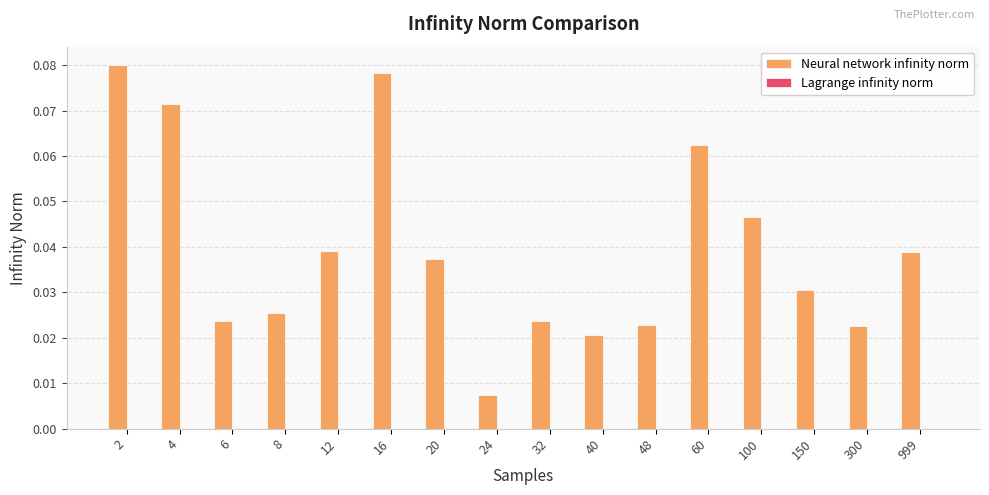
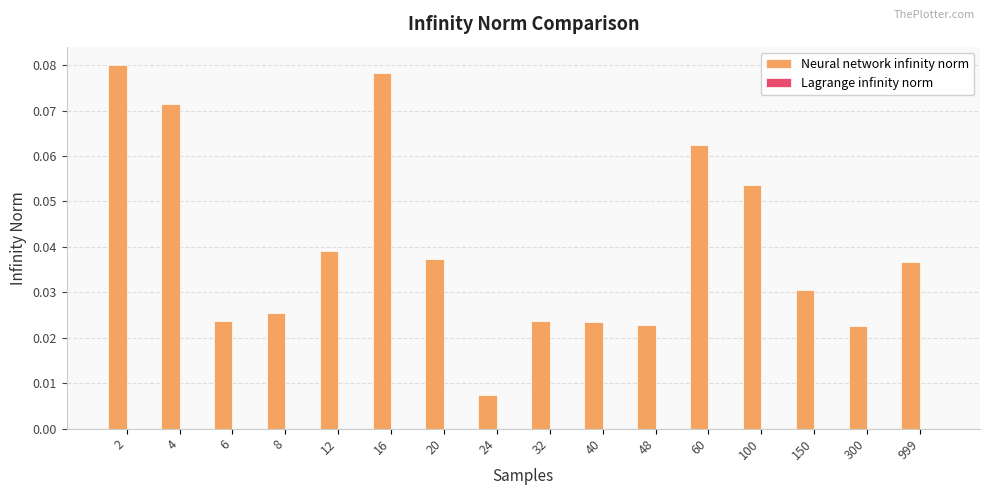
  {
    "Neural network infinity norm": {
      "2": 0.080,
      "4": 0.071,
      "6": 0.024,
      "8": 0.025,
      "12": 0.039,
      "16": 0.078,
      "20": 0.037,
      "24": 0.007,
      "32": 0.024,
-     "40": 0.021,
+     "40": 0.023,
      "48": 0.023,
      "60": 0.062,
-     "100": 0.047,
+     "100": 0.054,
      "150": 0.030,
      "300": 0.023,
-     "999": 0.039
+     "999": 0.037
    },
    "Lagrange infinity norm": {
      "2": 0.000,
      "4": 0.000,
      "6": 0.000,
      "8": 0.000,
      "12": 0.000,
      "16": 0.000,
      "20": 0.000,
      "24": 0.000,
      "32": 0.000,
      "40": 0.000,
      "48": 0.000,
      "60": 0.000,
      "100": 0.000,
      "150": 0.000,
      "300": 0.000,
      "999": 0.000
    }
  }
